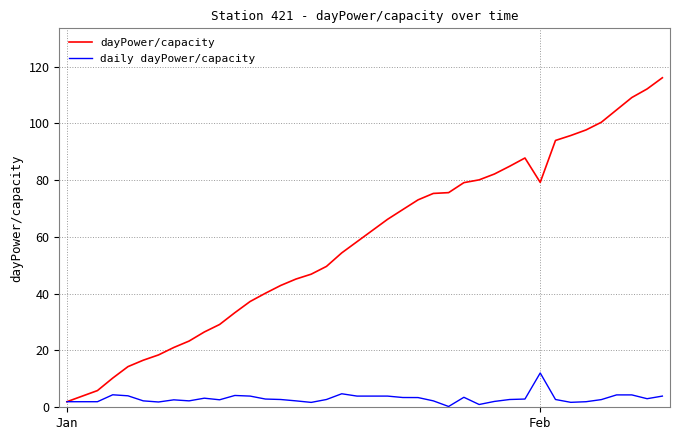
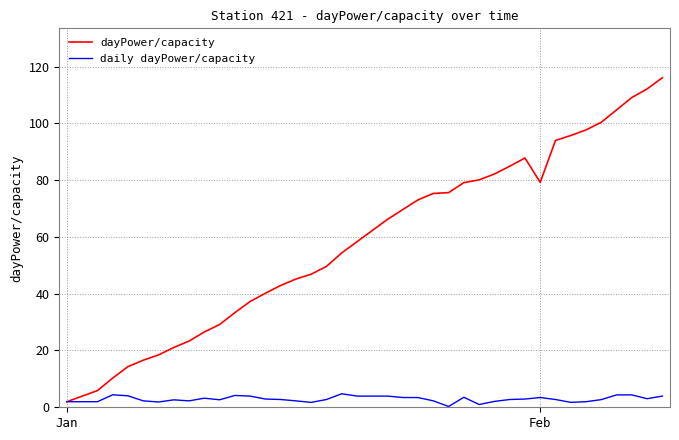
  {
    "dayPower/capacity": {
      "Feb": 79
    },
    "daily dayPower/capacity": {
-     "Feb": 12
+     "Feb": 3
    }
  }
